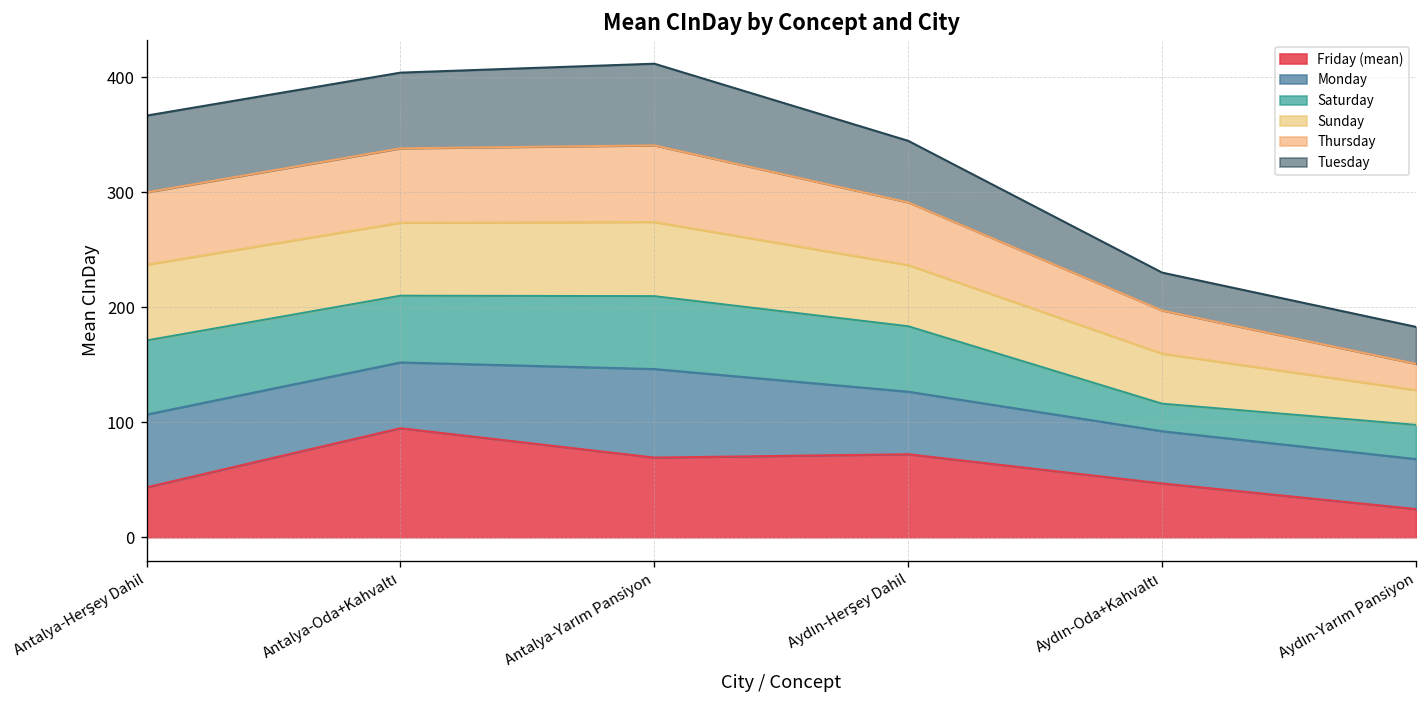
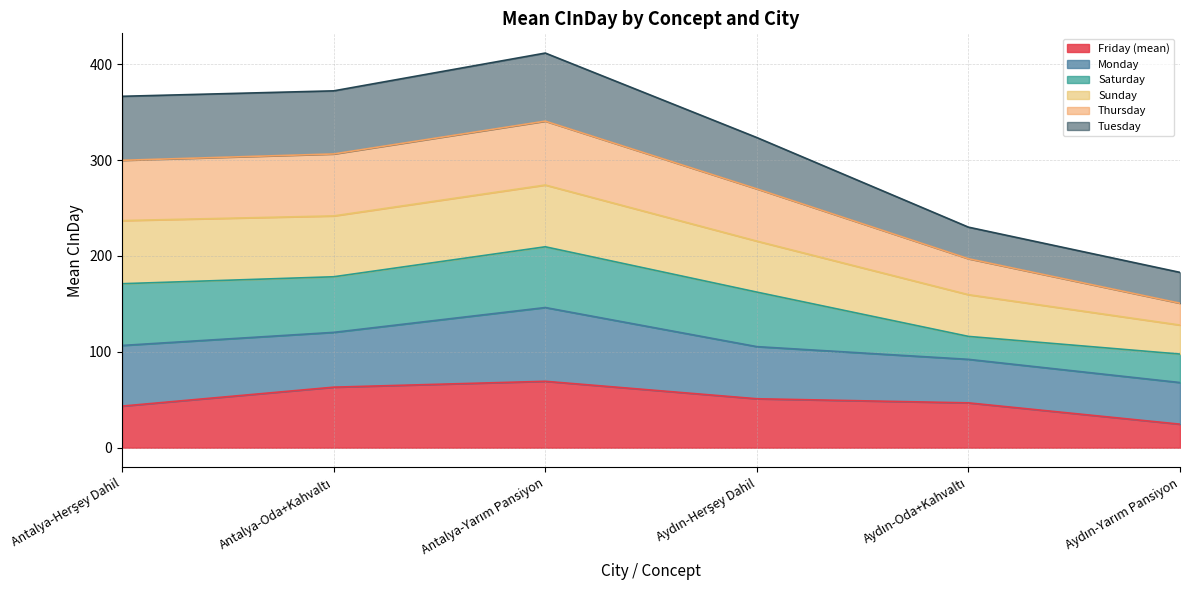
  {
    "Friday (mean)": {
      "Antalya-Herşey Dahil": 40,
-     "Antalya-Oda+Kahvaltı": 90,
+     "Antalya-Oda+Kahvaltı": 60,
      "Antalya-Yarım Pansiyon": 70,
-     "Aydın-Herşey Dahil": 70,
+     "Aydın-Herşey Dahil": 50,
      "Aydın-Oda+Kahvaltı": 50,
      "Aydın-Yarım Pansiyon": 20
    }
  }
